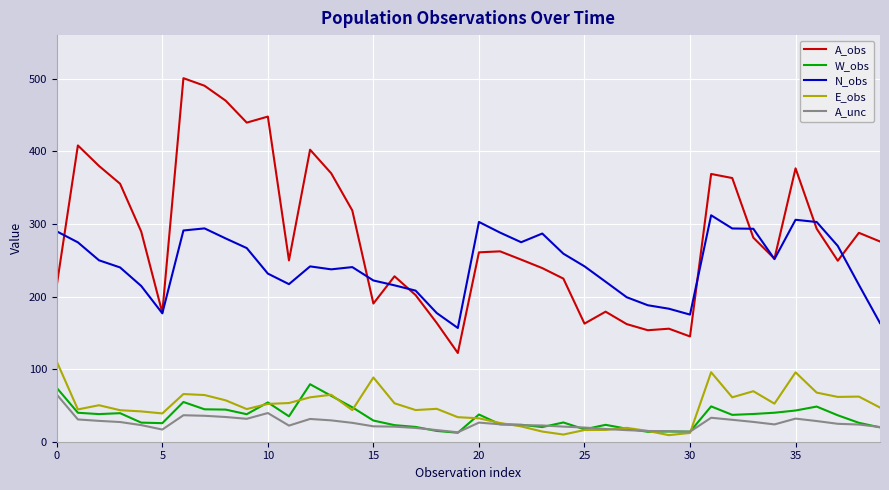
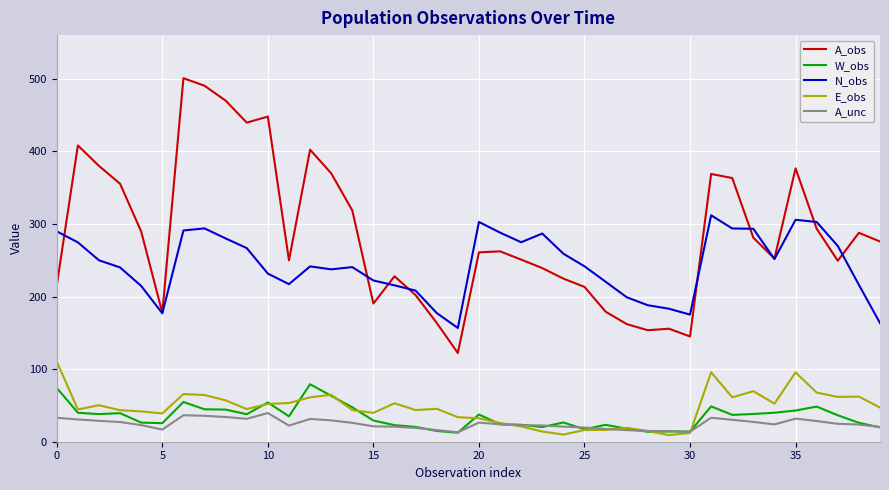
  {
    "A_obs": {
      "0": 220,
      "10": 450,
      "15": 190,
      "20": 260,
-     "25": 160,
+     "25": 210,
      "30": 140,
      "35": 380
    },
    "W_obs": {
      "0": 70,
      "5": 30,
      "15": 30,
      "20": 40,
      "35": 40
    },
    "N_obs": {
      "0": 290,
      "10": 230,
      "15": 220,
      "20": 300,
      "25": 240,
      "30": 180,
      "35": 310
    },
    "E_obs": {
      "0": 110,
      "5": 40,
-     "15": 90,
+     "15": 40,
      "20": 30,
      "35": 100
    },
    "A_unc": {
-     "0": 60,
+     "0": 30,
      "5": 20,
      "10": 40,
      "15": 20,
      "20": 30,
      "35": 30
    }
  }
